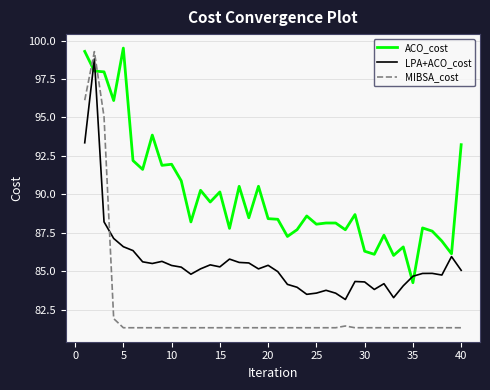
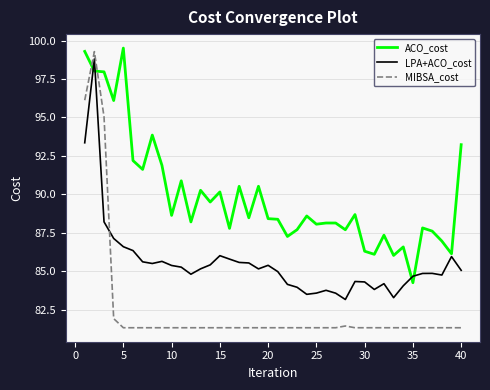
  {
    "ACO_cost": {
      "5": 99.5,
-     "10": 92.0,
+     "10": 88.6,
      "15": 90.2,
      "20": 88.4,
      "25": 88.1,
      "30": 86.3,
      "35": 84.2,
      "40": 93.2
    },
    "LPA+ACO_cost": {
      "5": 86.6,
      "10": 85.4,
-     "15": 85.3,
+     "15": 86.0,
      "20": 85.4,
      "25": 83.6,
      "30": 84.3,
      "35": 84.7,
      "40": 85.1
    },
    "MIBSA_cost": {
      "5": 81.3,
      "10": 81.3,
      "15": 81.3,
      "20": 81.3,
      "25": 81.3,
      "30": 81.3,
      "35": 81.3,
      "40": 81.3
    }
  }
